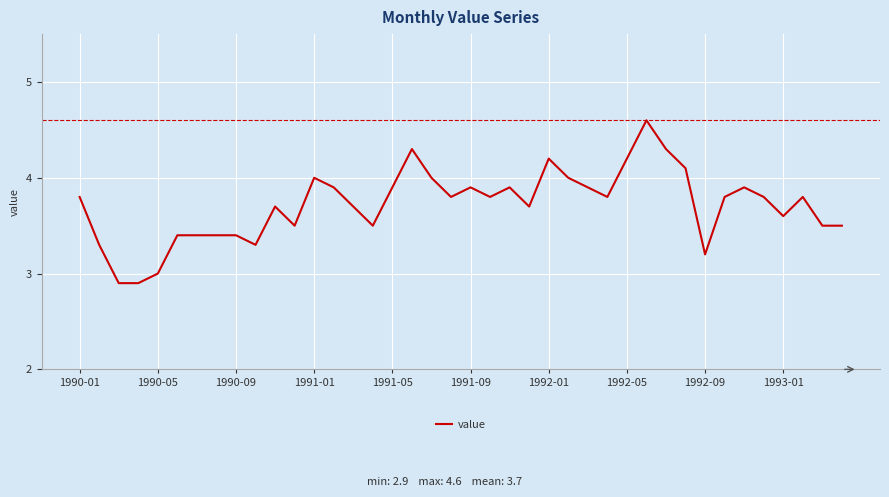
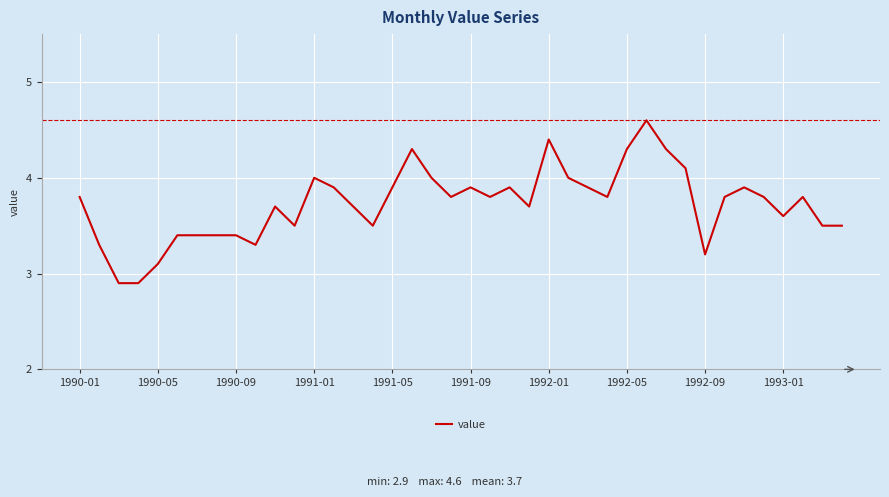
  {
    "1990-01": 3.8,
-   "1990-05": 3.0,
+   "1990-05": 3.1,
    "1990-09": 3.4,
    "1991-01": 4.0,
    "1991-05": 3.9,
    "1991-09": 3.9,
-   "1992-01": 4.2,
-   "1992-05": 4.2,
+   "1992-01": 4.4,
+   "1992-05": 4.3,
    "1992-09": 3.2,
    "1993-01": 3.6
  }
